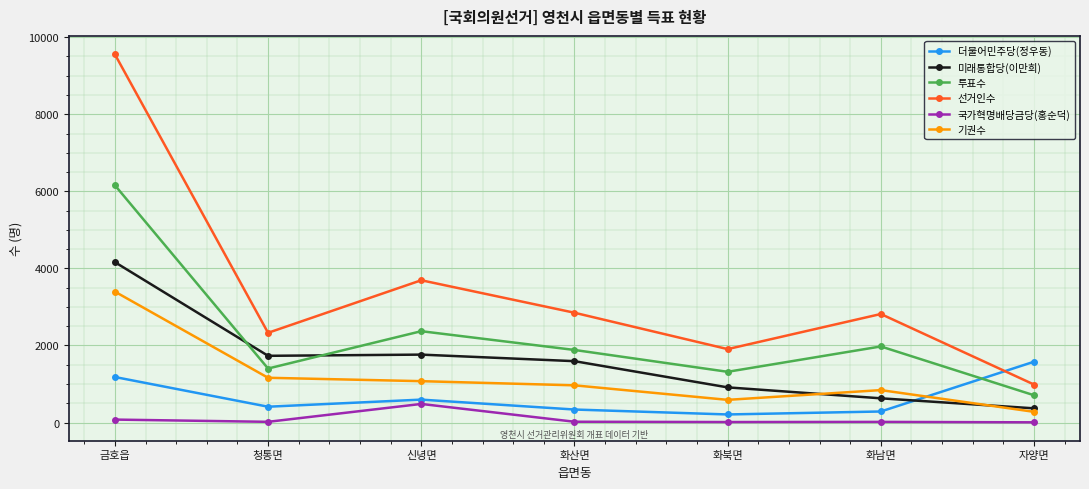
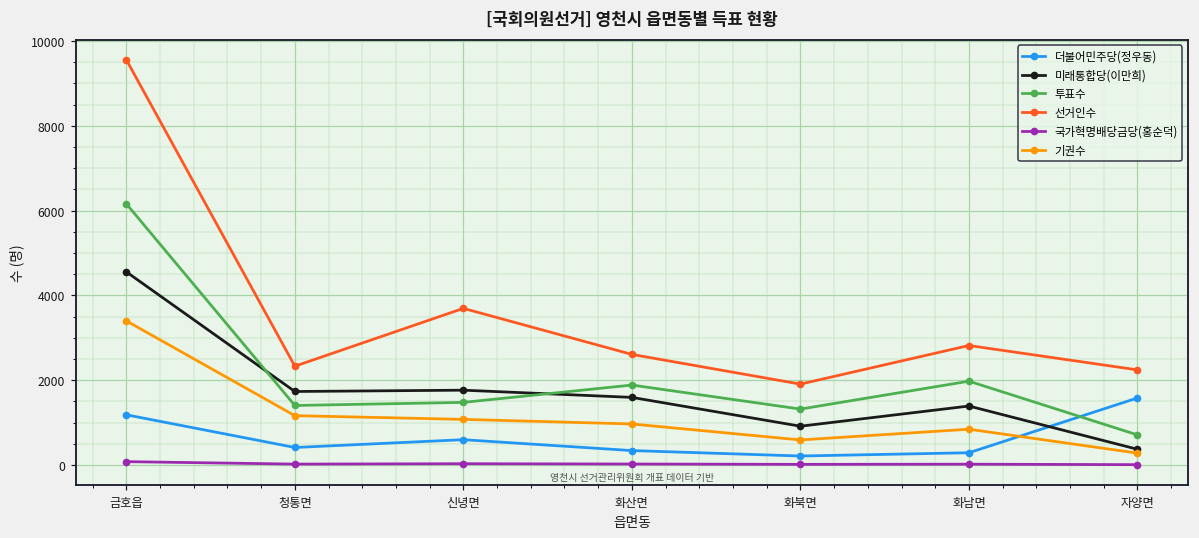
  {
    "더불어민주당(정우동)": {
      "금호읍": 1200,
      "청통면": 400,
      "신녕면": 600,
      "화산면": 300,
      "화북면": 200,
      "화남면": 300,
      "자양면": 1600
    },
    "미래통합당(이만희)": {
-     "금호읍": 4200,
+     "금호읍": 4600,
      "청통면": 1700,
      "신녕면": 1800,
      "화산면": 1600,
      "화북면": 900,
-     "화남면": 600,
+     "화남면": 1400,
      "자양면": 400
    },
    "투표수": {
      "금호읍": 6200,
      "청통면": 1400,
-     "신녕면": 2400,
+     "신녕면": 1500,
      "화산면": 1900,
      "화북면": 1300,
      "화남면": 2000,
      "자양면": 700
    },
    "선거인수": {
      "금호읍": 9600,
      "청통면": 2300,
      "신녕면": 3700,
-     "화산면": 2900,
+     "화산면": 2600,
      "화북면": 1900,
      "화남면": 2800,
-     "자양면": 1000
+     "자양면": 2200
    },
    "국가혁명배당금당(홍순덕)": {
      "금호읍": 100,
      "청통면": 0,
-     "신녕면": 500,
+     "신녕면": 0,
      "화산면": 0,
      "화북면": 0,
      "화남면": 0,
      "자양면": 0
    },
    "기권수": {
      "금호읍": 3400,
      "청통면": 1200,
      "신녕면": 1100,
      "화산면": 1000,
      "화북면": 600,
      "화남면": 800,
      "자양면": 300
    }
  }
